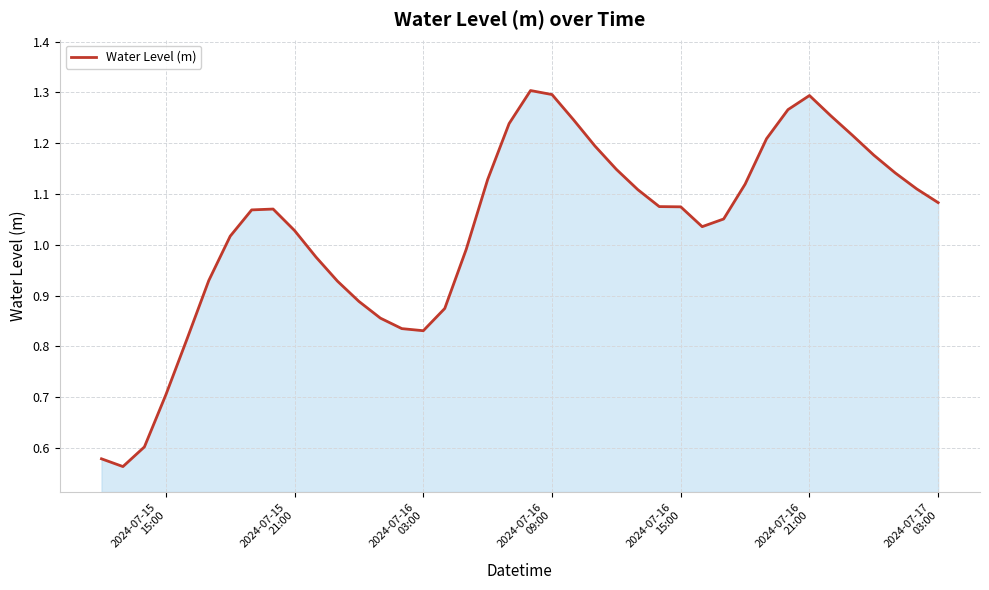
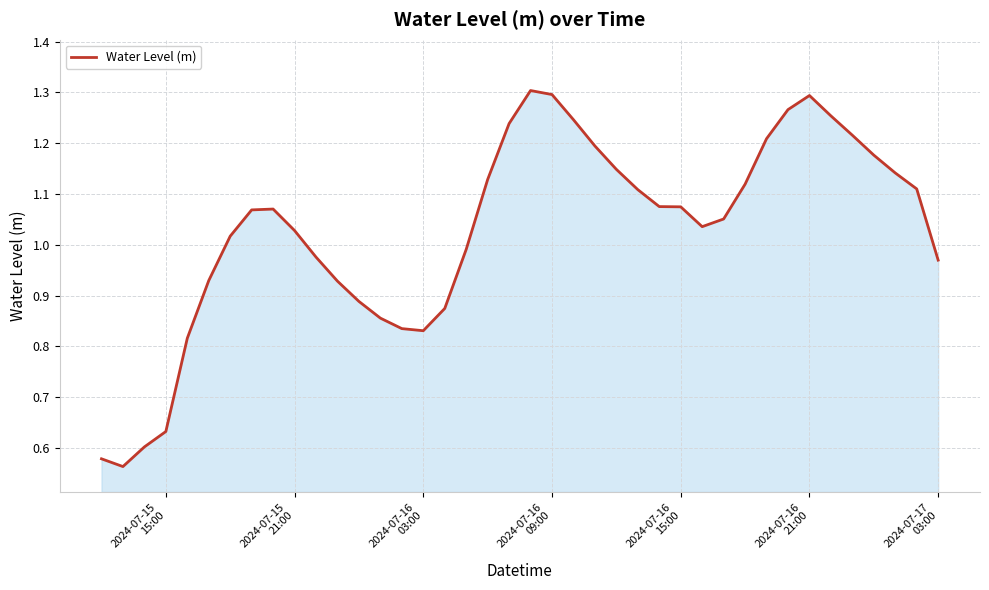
  {
-   "2024-07-15 15:00": 0.70,
+   "2024-07-15 15:00": 0.63,
    "2024-07-15 21:00": 1.03,
    "2024-07-16 03:00": 0.83,
    "2024-07-16 09:00": 1.30,
    "2024-07-16 15:00": 1.07,
    "2024-07-16 21:00": 1.29,
-   "2024-07-17 03:00": 1.08
+   "2024-07-17 03:00": 0.97
  }
